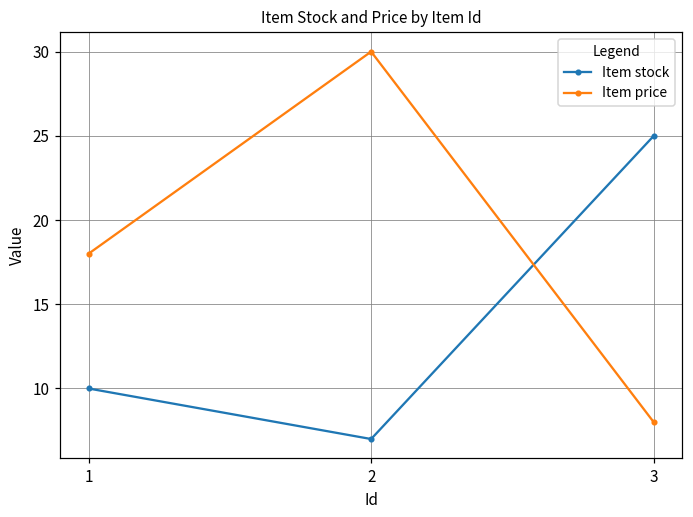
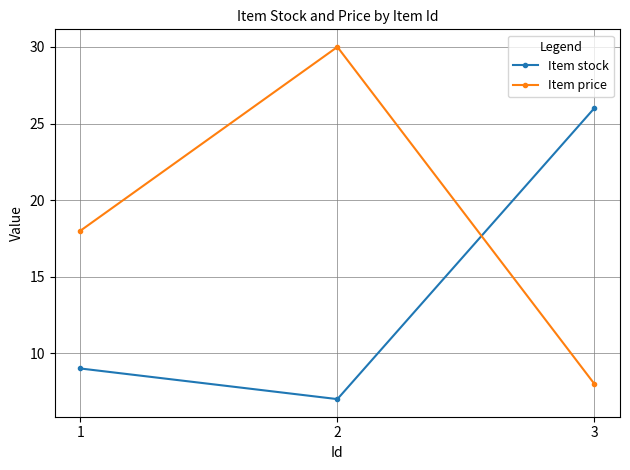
  {
    "Item stock": {
-     "1": 10,
+     "1": 9,
      "2": 7,
-     "3": 25
+     "3": 26
    },
    "Item price": {
      "1": 18,
      "2": 30,
      "3": 8
    }
  }
